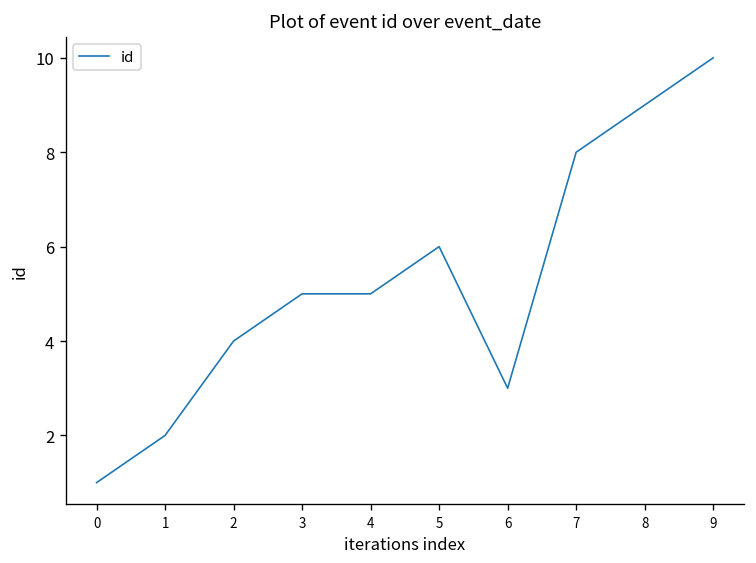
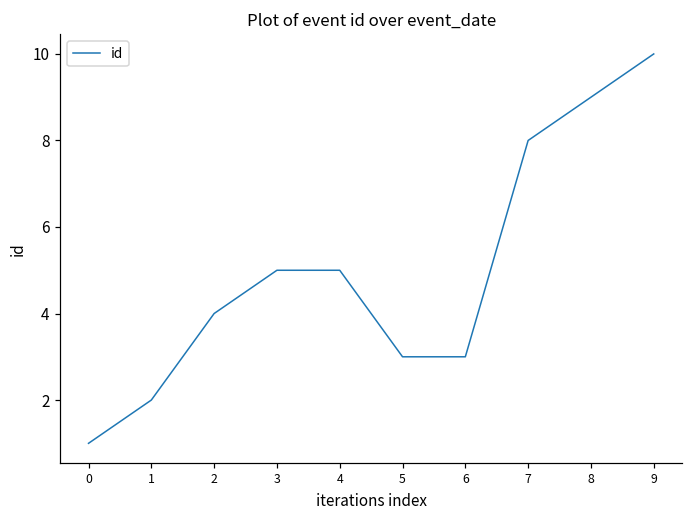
  {
    "0": 1,
    "1": 2,
    "2": 4,
    "3": 5,
    "4": 5,
-   "5": 6,
+   "5": 3,
    "6": 3,
    "7": 8,
    "8": 9,
    "9": 10
  }
